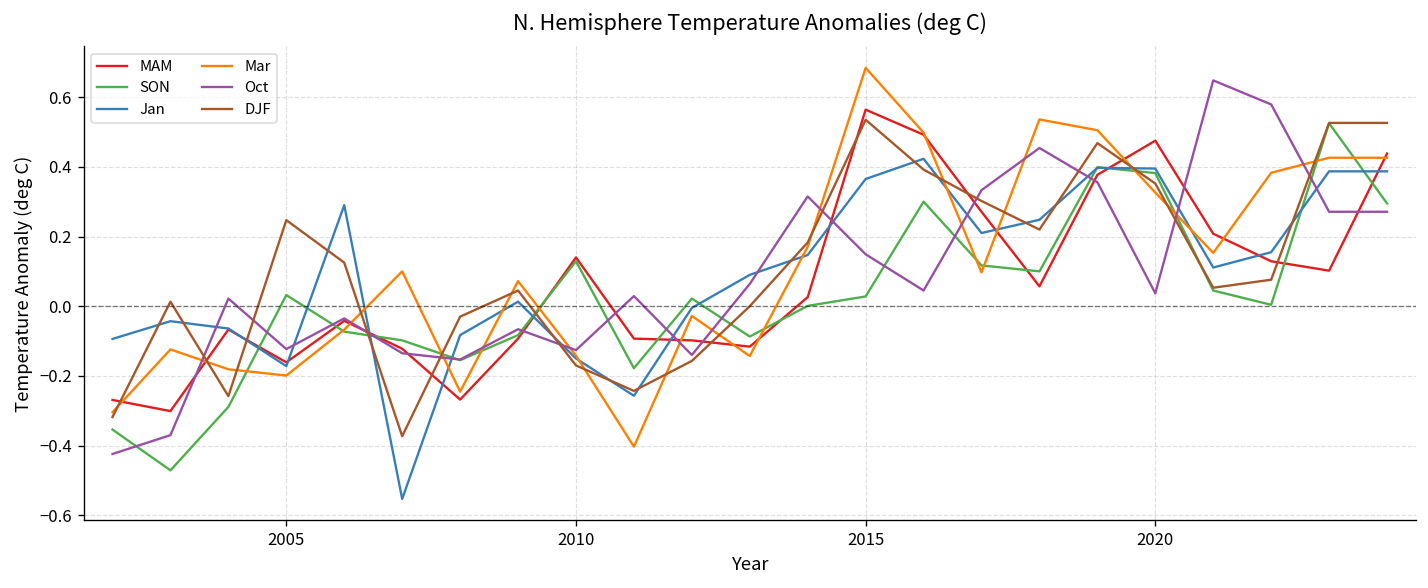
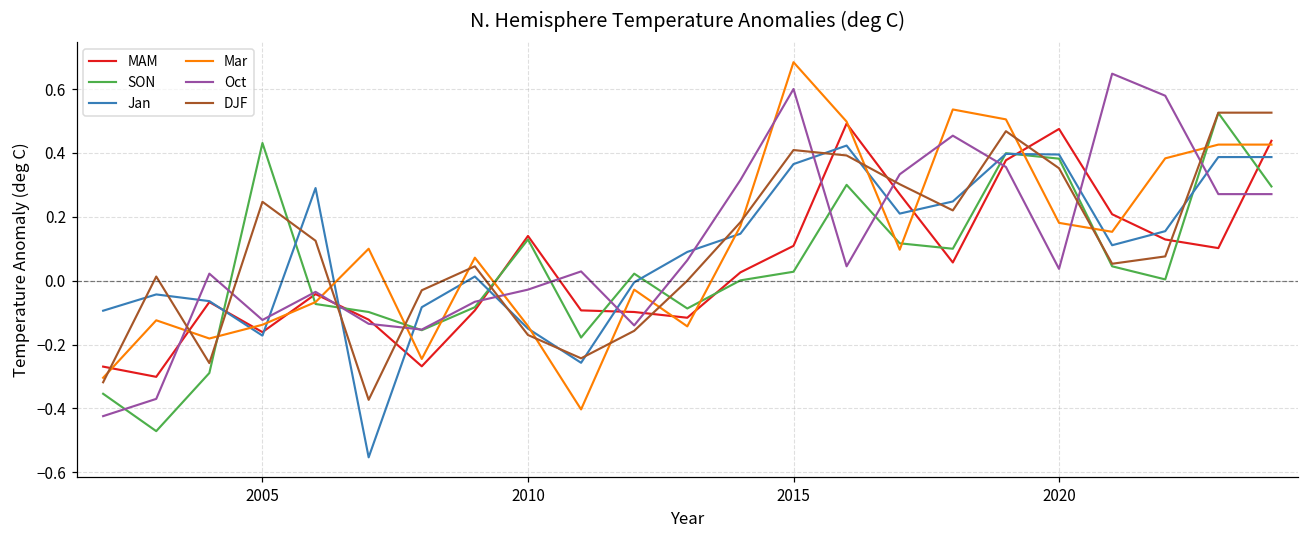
  {
    "MAM": {
      "2005": -0.16,
      "2010": 0.14,
-     "2015": 0.56,
+     "2015": 0.11,
      "2020": 0.48
    },
    "SON": {
-     "2005": 0.03,
+     "2005": 0.43,
      "2010": 0.13,
      "2015": 0.03,
      "2020": 0.38
    },
    "Jan": {
      "2005": -0.17,
      "2015": 0.37,
      "2020": 0.40
    },
    "Mar": {
-     "2005": -0.20,
+     "2005": -0.14,
      "2015": 0.68,
-     "2020": 0.33
+     "2020": 0.18
    },
    "Oct": {
      "2005": -0.12,
-     "2010": -0.13,
-     "2015": 0.15,
+     "2010": -0.03,
+     "2015": 0.60,
      "2020": 0.04
    },
    "DJF": {
      "2005": 0.25,
      "2010": -0.17,
-     "2015": 0.54,
+     "2015": 0.41,
      "2020": 0.35
    }
  }
